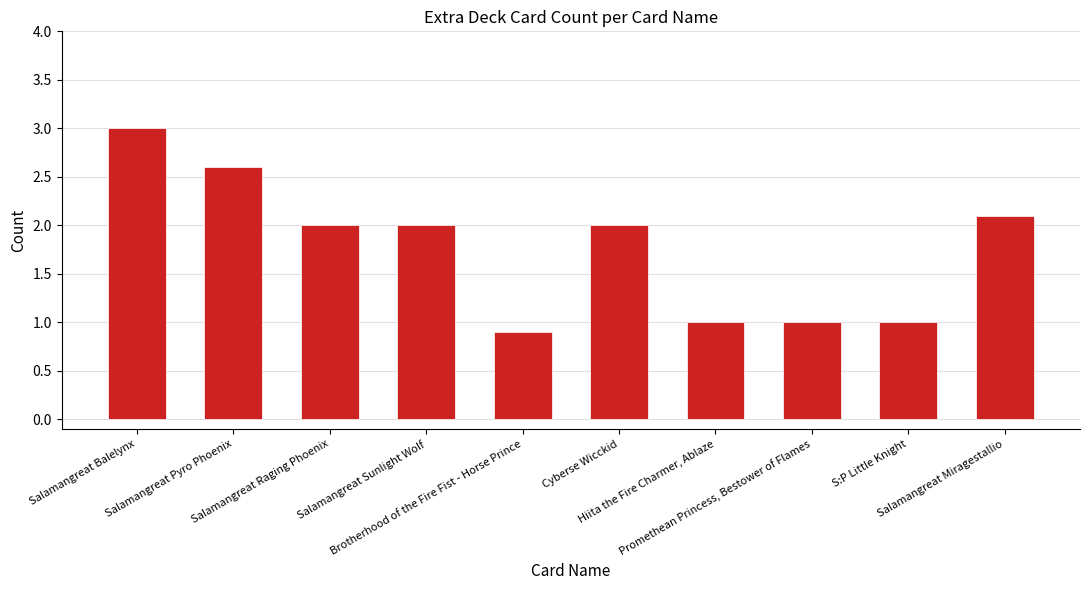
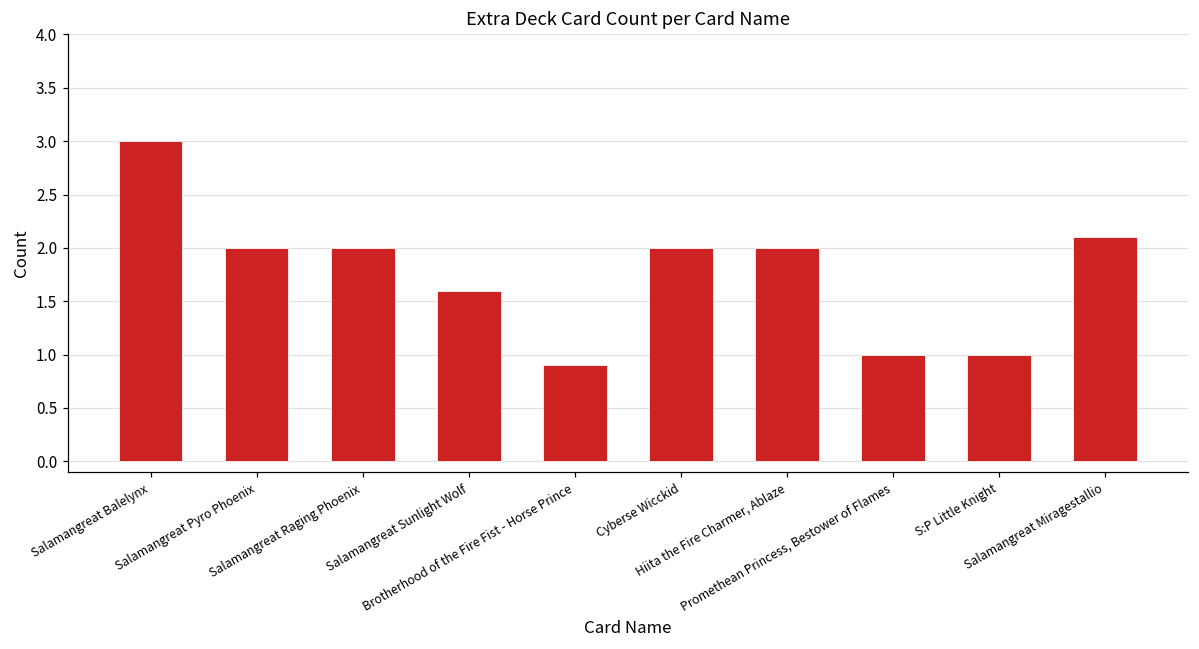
  {
    "Salamangreat Balelynx": 3.0,
-   "Salamangreat Pyro Phoenix": 2.6,
+   "Salamangreat Pyro Phoenix": 2.0,
    "Salamangreat Raging Phoenix": 2.0,
-   "Salamangreat Sunlight Wolf": 2.0,
+   "Salamangreat Sunlight Wolf": 1.6,
    "Brotherhood of the Fire Fist - Horse Prince": 0.9,
    "Cyberse Wicckid": 2.0,
-   "Hiita the Fire Charmer, Ablaze": 1,
+   "Hiita the Fire Charmer, Ablaze": 2,
    "Promethean Princess, Bestower of Flames": 1.0,
    "S:P Little Knight": 1.0,
    "Salamangreat Miragestallio": 2.1
  }
